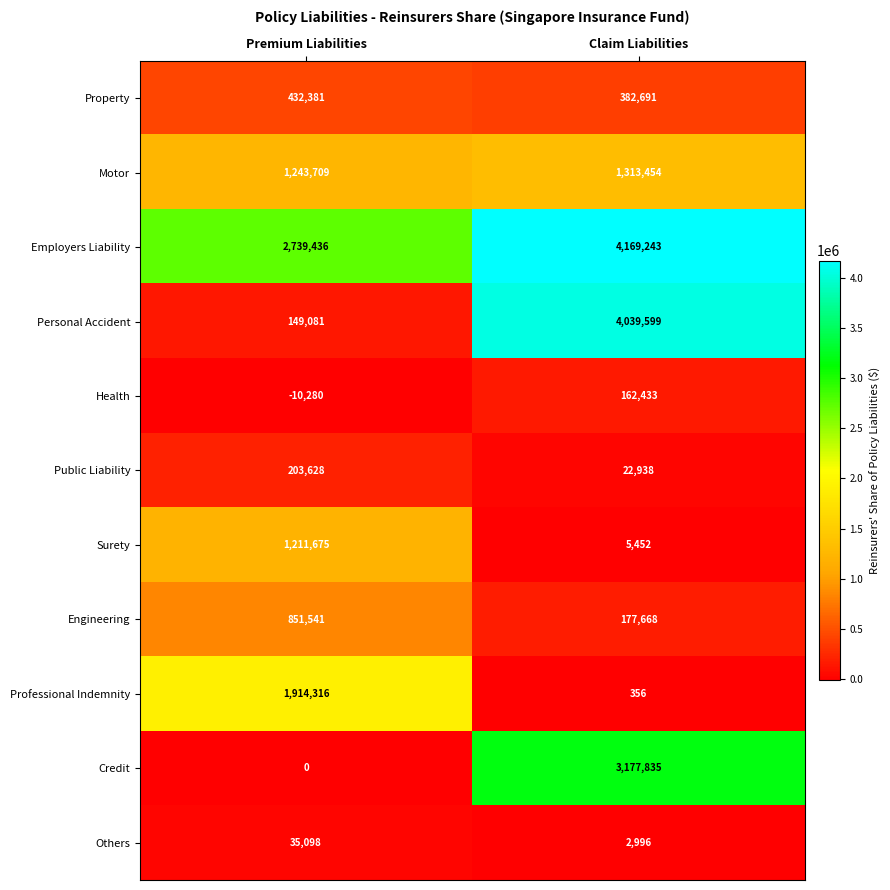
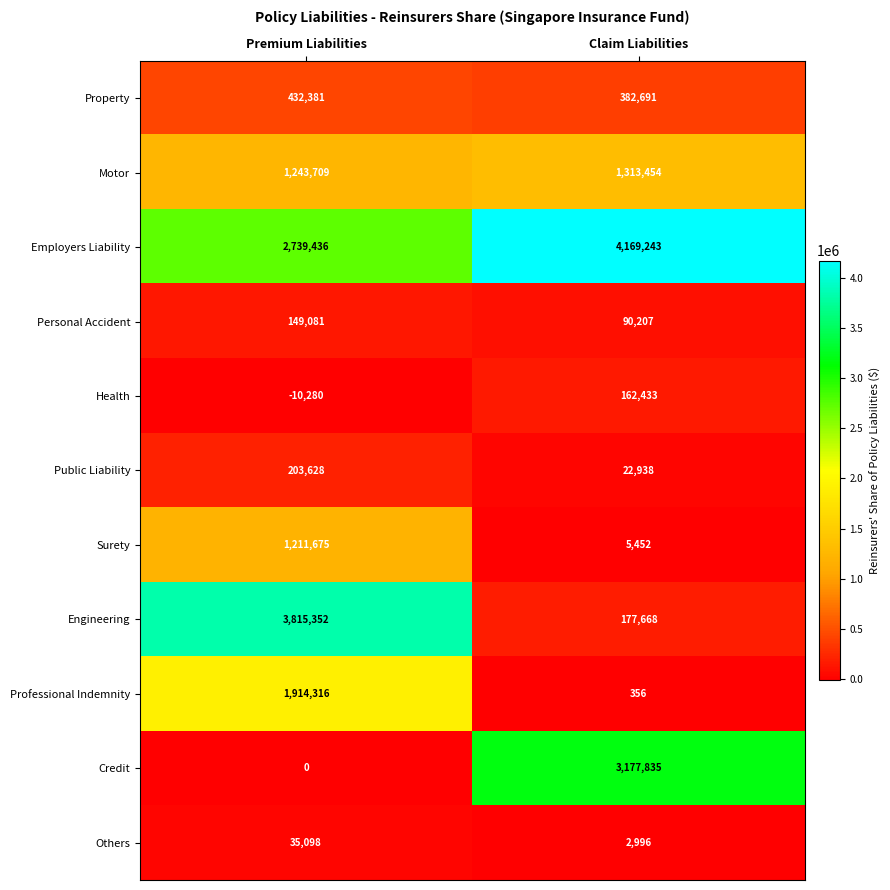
  {
    "Property": {
      "Premium Liabilities": "432,381",
      "Claim Liabilities": "382,691"
    },
    "Motor": {
      "Premium Liabilities": "1,243,709",
      "Claim Liabilities": "1,313,454"
    },
    "Employers Liability": {
      "Premium Liabilities": "2,739,436",
      "Claim Liabilities": "4,169,243"
    },
    "Personal Accident": {
      "Premium Liabilities": "149,081",
-     "Claim Liabilities": "4,039,599"
+     "Claim Liabilities": "90,207"
    },
    "Health": {
      "Premium Liabilities": "-10,280",
      "Claim Liabilities": "162,433"
    },
    "Public Liability": {
      "Premium Liabilities": "203,628",
      "Claim Liabilities": "22,938"
    },
    "Surety": {
      "Premium Liabilities": "1,211,675",
      "Claim Liabilities": "5,452"
    },
    "Engineering": {
-     "Premium Liabilities": "851,541",
+     "Premium Liabilities": "3,815,352",
      "Claim Liabilities": "177,668"
    },
    "Professional Indemnity": {
      "Premium Liabilities": "1,914,316",
      "Claim Liabilities": "356"
    },
    "Credit": {
      "Premium Liabilities": "0",
      "Claim Liabilities": "3,177,835"
    },
    "Others": {
      "Premium Liabilities": "35,098",
      "Claim Liabilities": "2,996"
    }
  }
